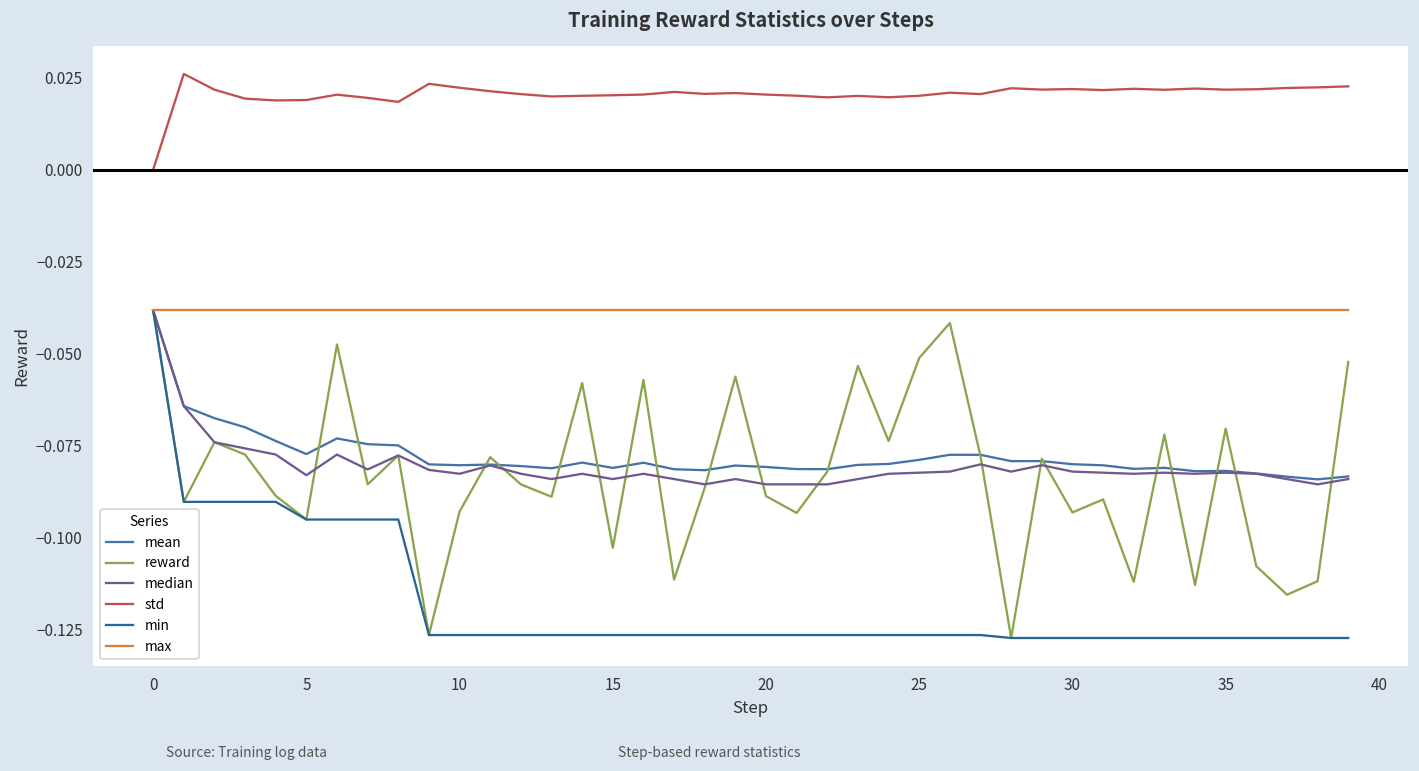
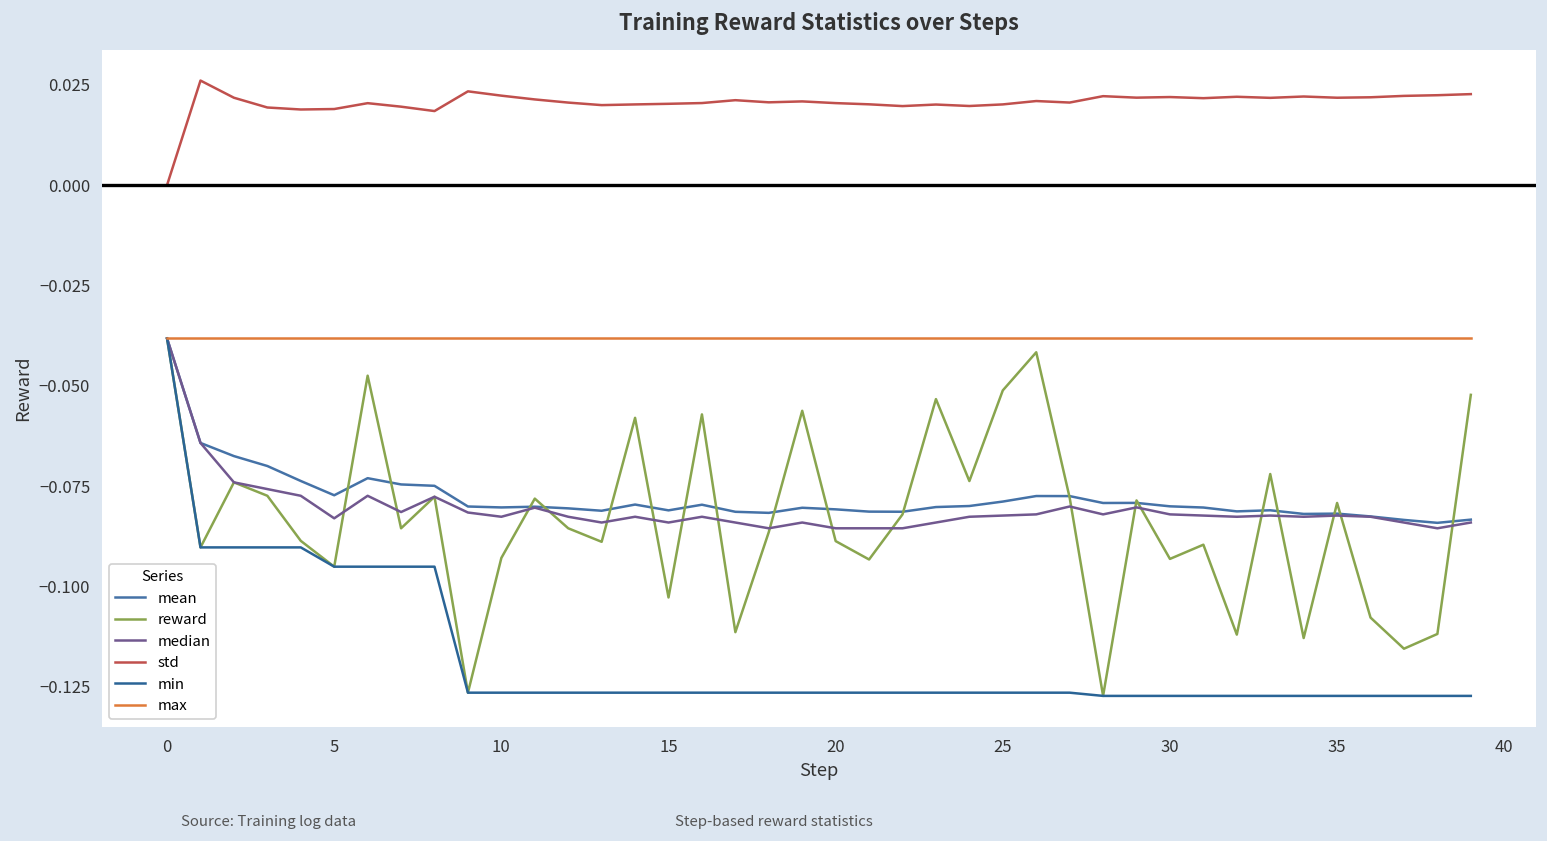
  {
    "reward": {
      "10": -0.093,
      "15": -0.103,
      "20": -0.089,
      "25": -0.051,
      "30": -0.093,
-     "35": -0.070
+     "35": -0.079
    }
  }
